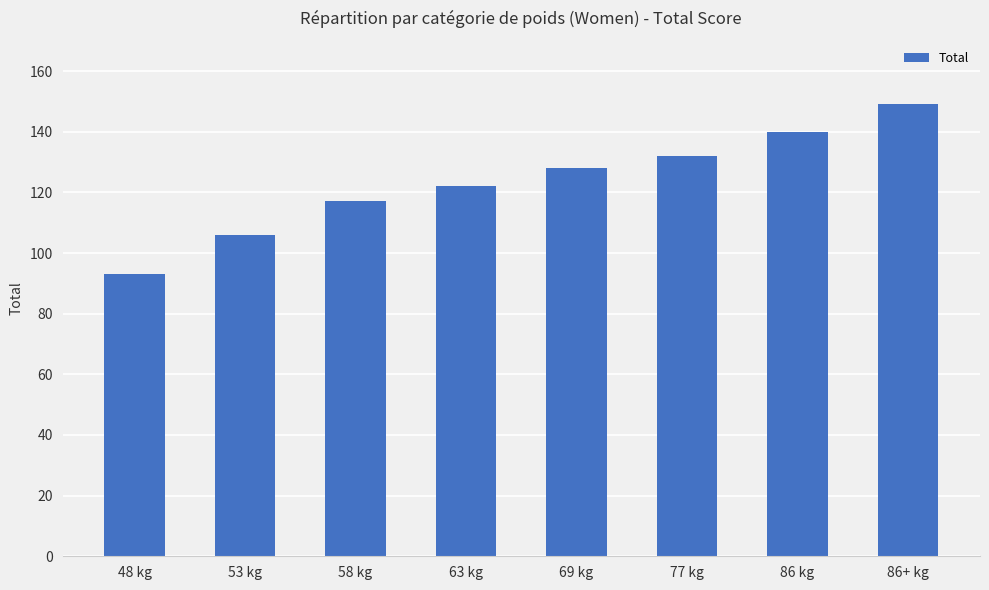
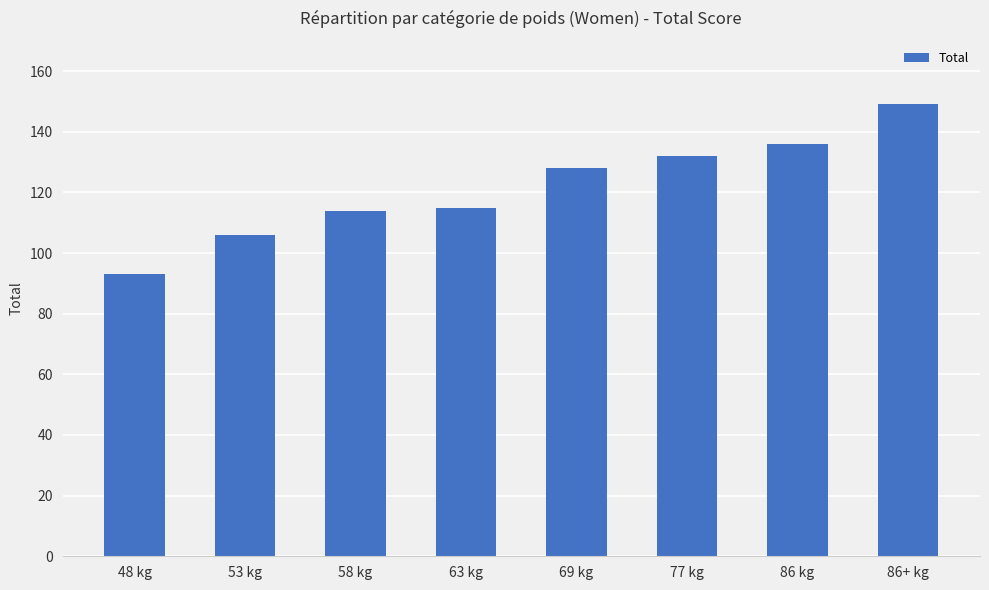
  {
    "48 kg": 93,
    "53 kg": 106,
-   "58 kg": 117,
-   "63 kg": 122,
+   "58 kg": 114,
+   "63 kg": 115,
    "69 kg": 128,
    "77 kg": 132,
-   "86 kg": 140,
+   "86 kg": 136,
    "86+ kg": 149
  }
